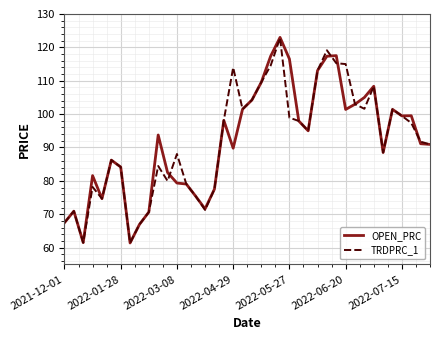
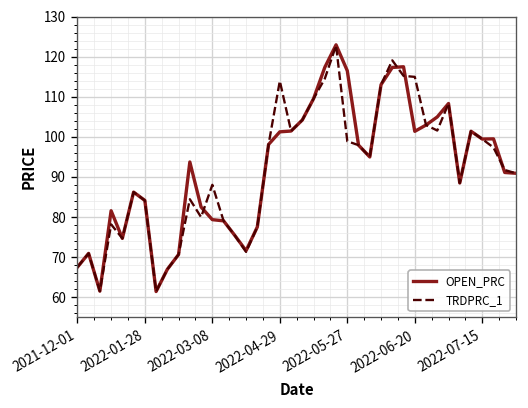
  {
    "OPEN_PRC": {
      "2022-03-08": 79,
-     "2022-04-29": 90,
+     "2022-04-29": 101,
      "2022-05-27": 117,
      "2022-06-20": 101
    },
    "TRDPRC_1": {
      "2022-03-08": 88,
      "2022-04-29": 114,
      "2022-05-27": 99,
      "2022-06-20": 115
    }
  }
